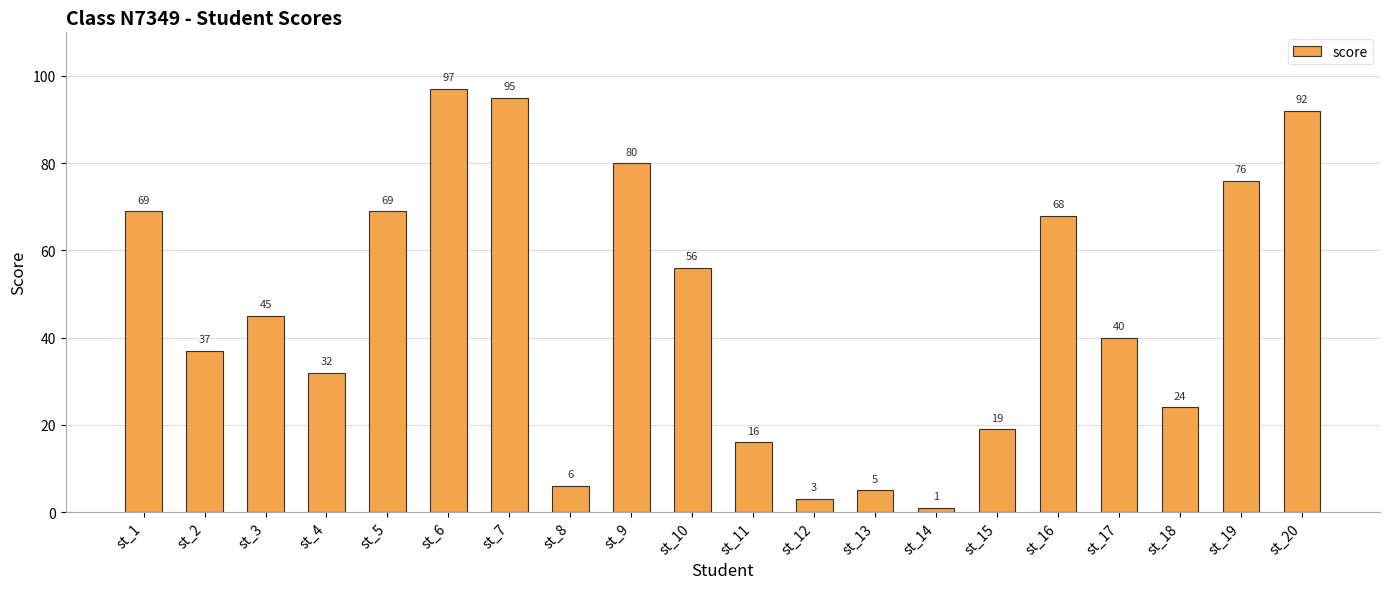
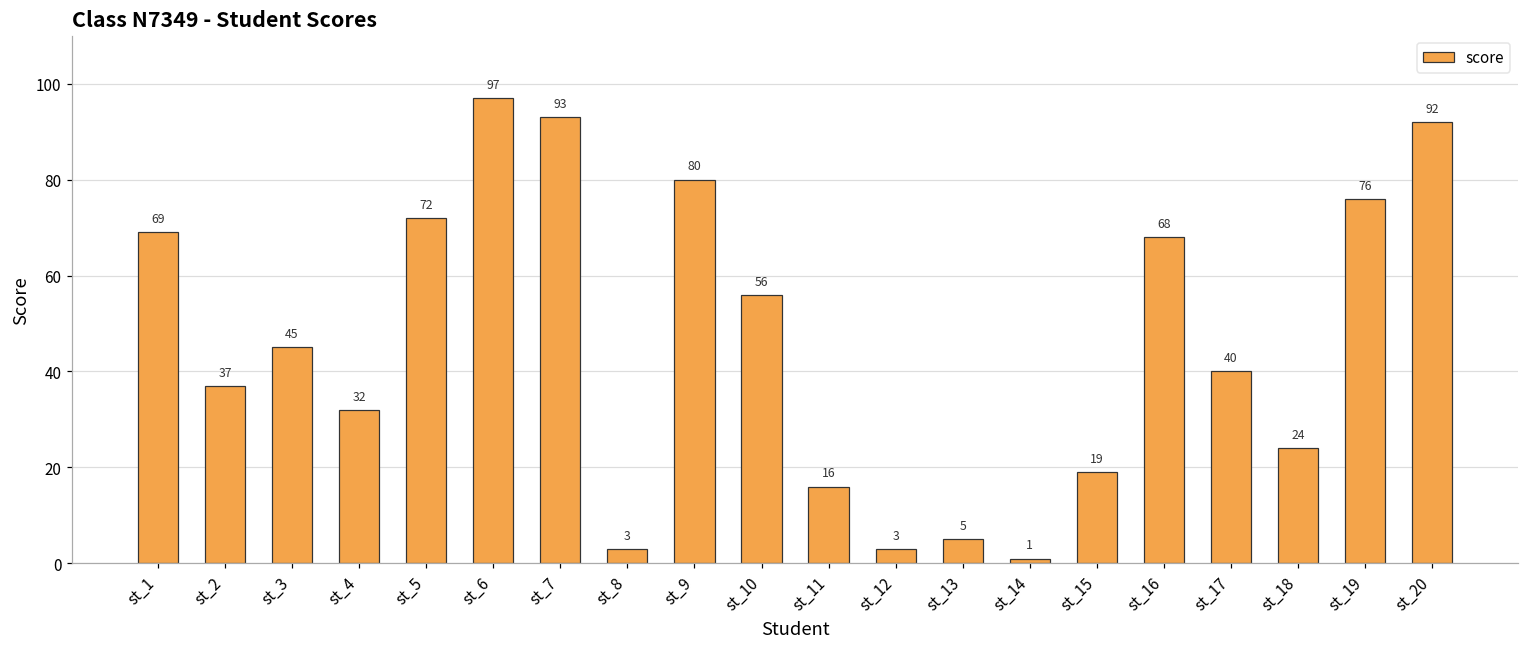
  {
    "st_1": 69,
    "st_2": 37,
    "st_3": 45,
    "st_4": 32,
-   "st_5": 69,
+   "st_5": 72,
    "st_6": 97,
-   "st_7": 95,
-   "st_8": 6,
+   "st_7": 93,
+   "st_8": 3,
    "st_9": 80,
    "st_10": 56,
    "st_11": 16,
    "st_12": 3,
    "st_13": 5,
    "st_14": 1,
    "st_15": 19,
    "st_16": 68,
    "st_17": 40,
    "st_18": 24,
    "st_19": 76,
    "st_20": 92
  }
